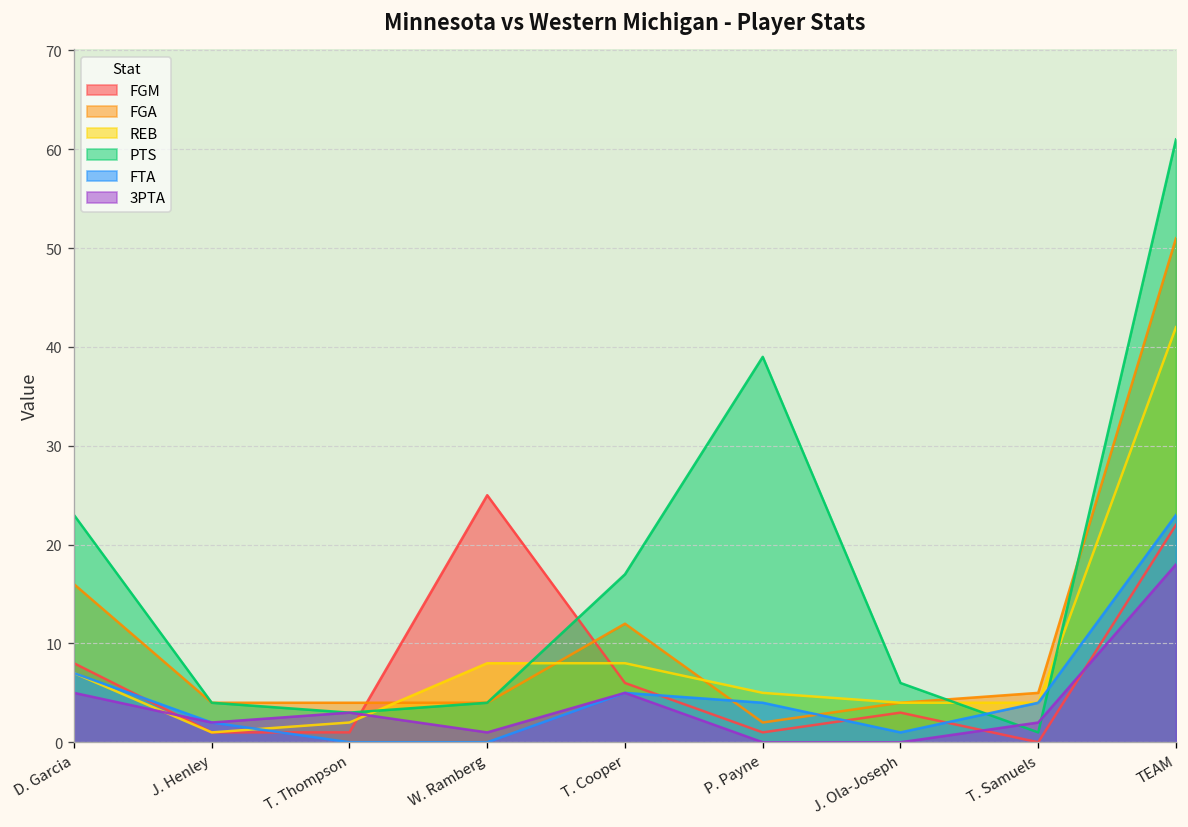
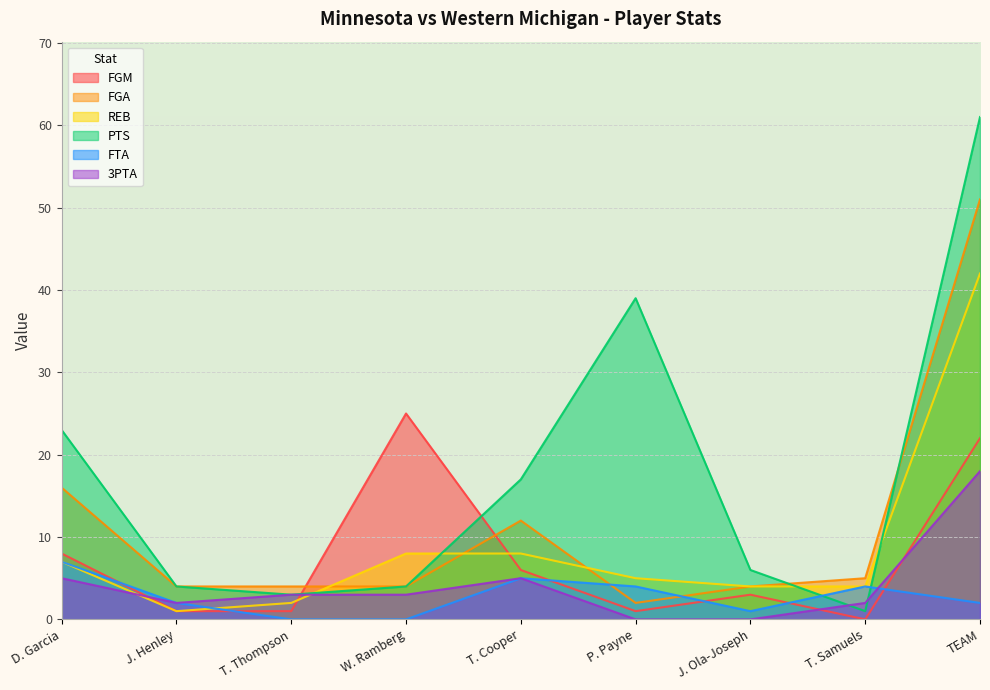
  {
    "FGM": {
      "D. Garcia": 8,
      "T. Thompson": 1,
      "W. Ramberg": 25,
      "T. Cooper": 6,
      "P. Payne": 1,
      "J. Ola-Joseph": 3,
      "T. Samuels": 0,
      "TEAM": 22
    },
    "PTS": {
      "D. Garcia": 23,
      "T. Cooper": 17,
      "P. Payne": 39,
      "J. Ola-Joseph": 6,
      "T. Samuels": 1,
      "TEAM": 61
    },
    "FTA": {
      "T. Thompson": 0,
      "W. Ramberg": 0,
      "P. Payne": 4,
      "J. Ola-Joseph": 1,
-     "TEAM": 23
+     "TEAM": 2
    },
    "3PTA": {
      "D. Garcia": 5,
-     "W. Ramberg": 1,
+     "W. Ramberg": 3,
      "P. Payne": 0,
      "J. Ola-Joseph": 0,
      "T. Samuels": 2,
      "TEAM": 18
    }
  }
